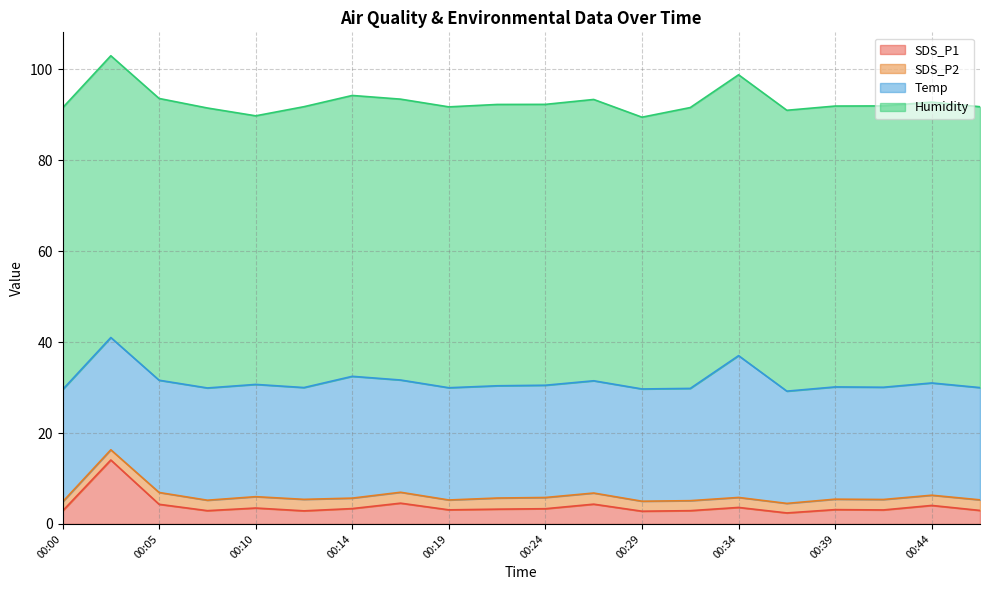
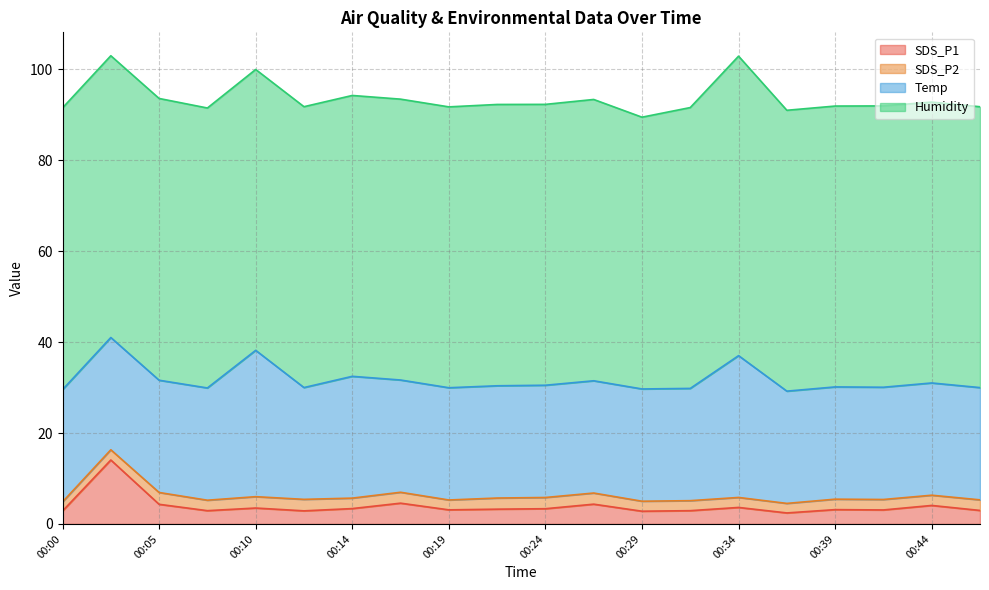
  {
    "Temp": {
      "00:00": 25,
      "00:05": 25,
-     "00:10": 25,
+     "00:10": 32,
      "00:14": 27,
      "00:19": 25,
      "00:24": 25,
      "00:29": 25,
      "00:34": 31,
      "00:39": 25,
      "00:44": 25
    },
    "Humidity": {
      "00:00": 62,
      "00:05": 62,
-     "00:10": 59,
+     "00:10": 62,
      "00:14": 62,
      "00:19": 62,
      "00:24": 62,
      "00:29": 60,
-     "00:34": 62,
+     "00:34": 66,
      "00:39": 62
    }
  }
